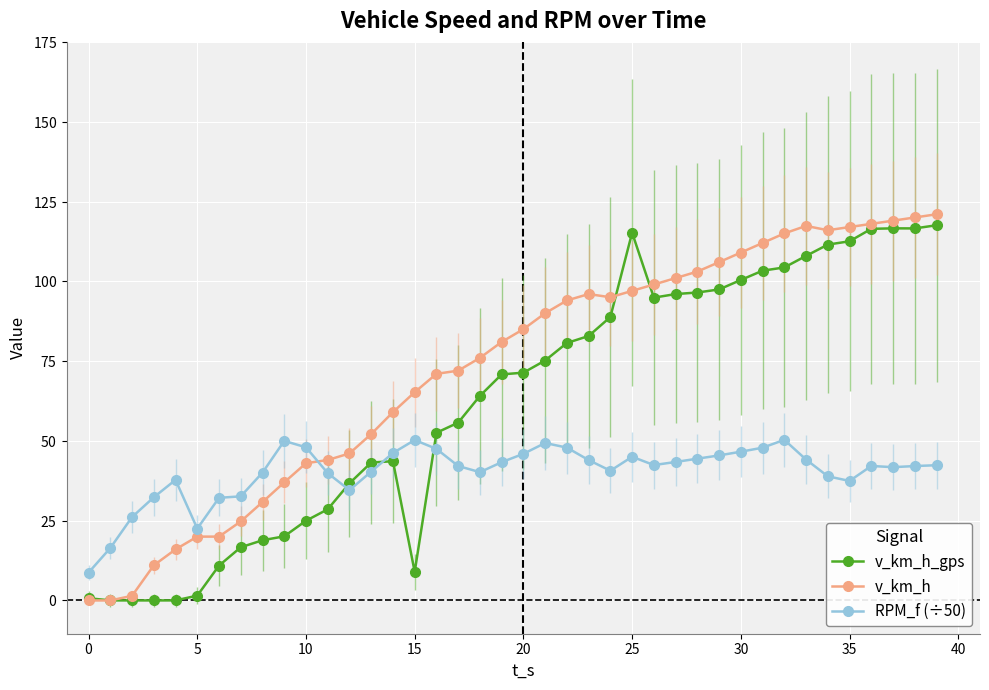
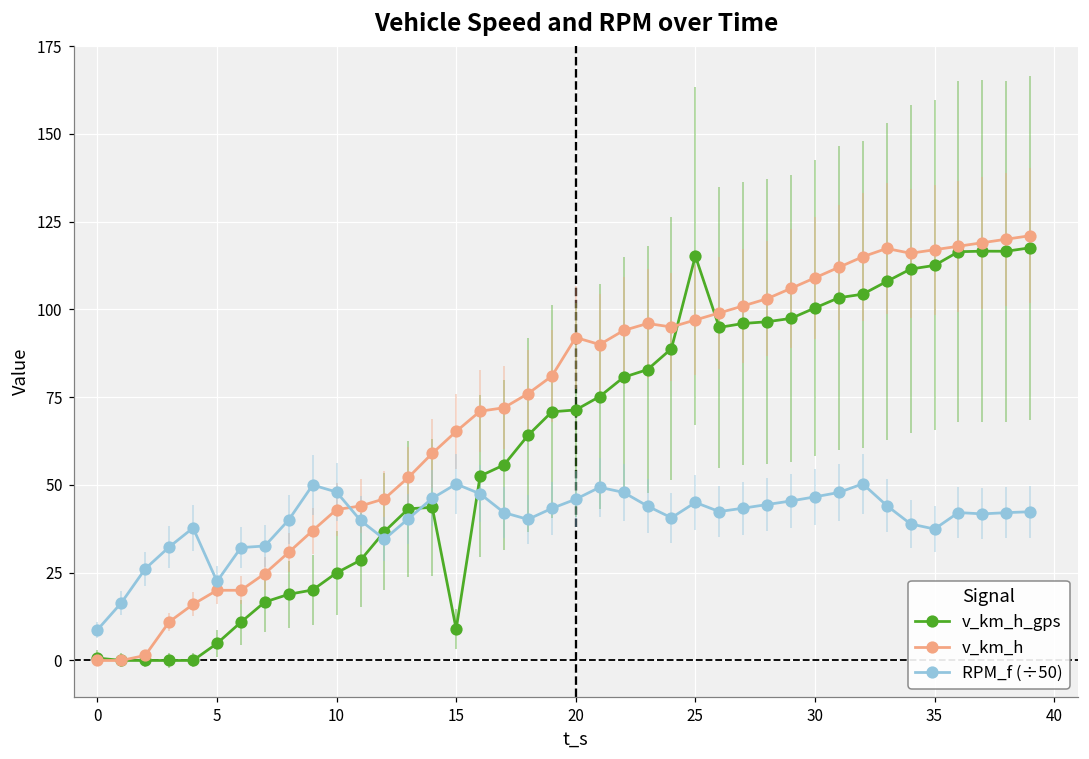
  {
    "v_km_h_gps": {
-     "5": 2,
+     "5": 5,
      "10": 25,
      "15": 9,
      "20": 71,
      "25": 115,
      "30": 100,
      "35": 113
    },
    "v_km_h": {
      "5": 20,
      "10": 43,
      "15": 65,
-     "20": 85,
+     "20": 92,
      "25": 97,
      "30": 109,
      "35": 117
    },
    "RPM_f (÷50)": {
      "0": 9,
      "5": 23,
      "10": 48,
      "15": 50,
      "20": 46,
      "25": 45,
      "30": 47,
      "35": 37
    }
  }
